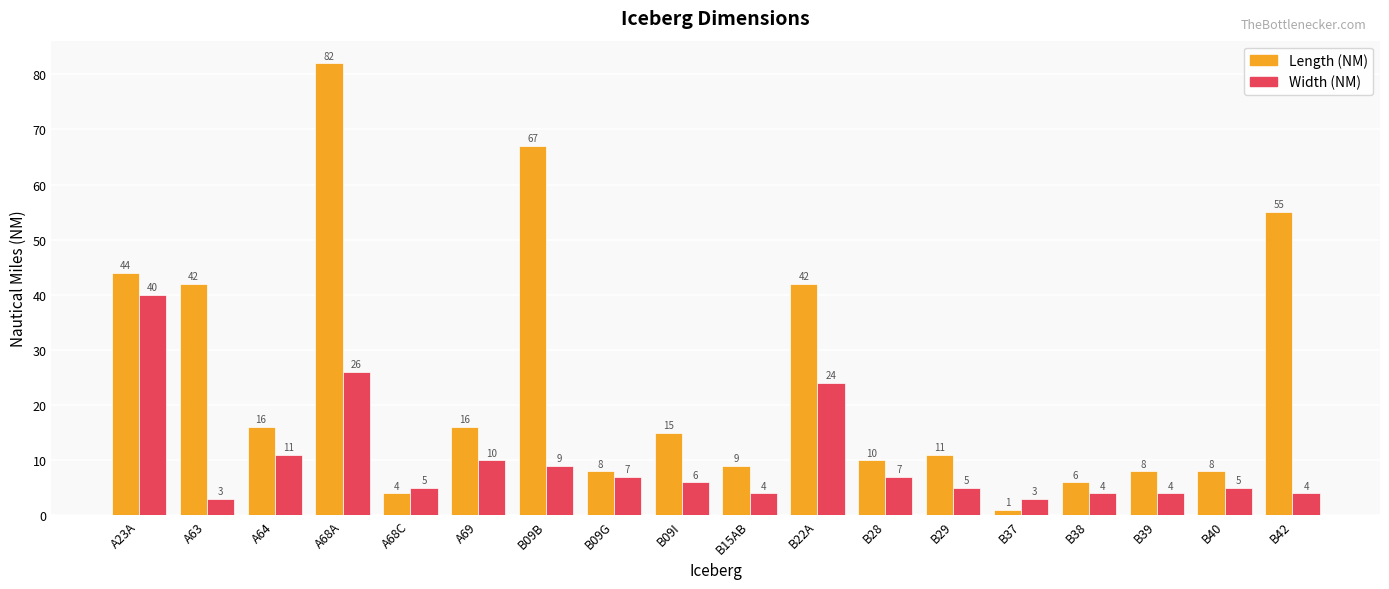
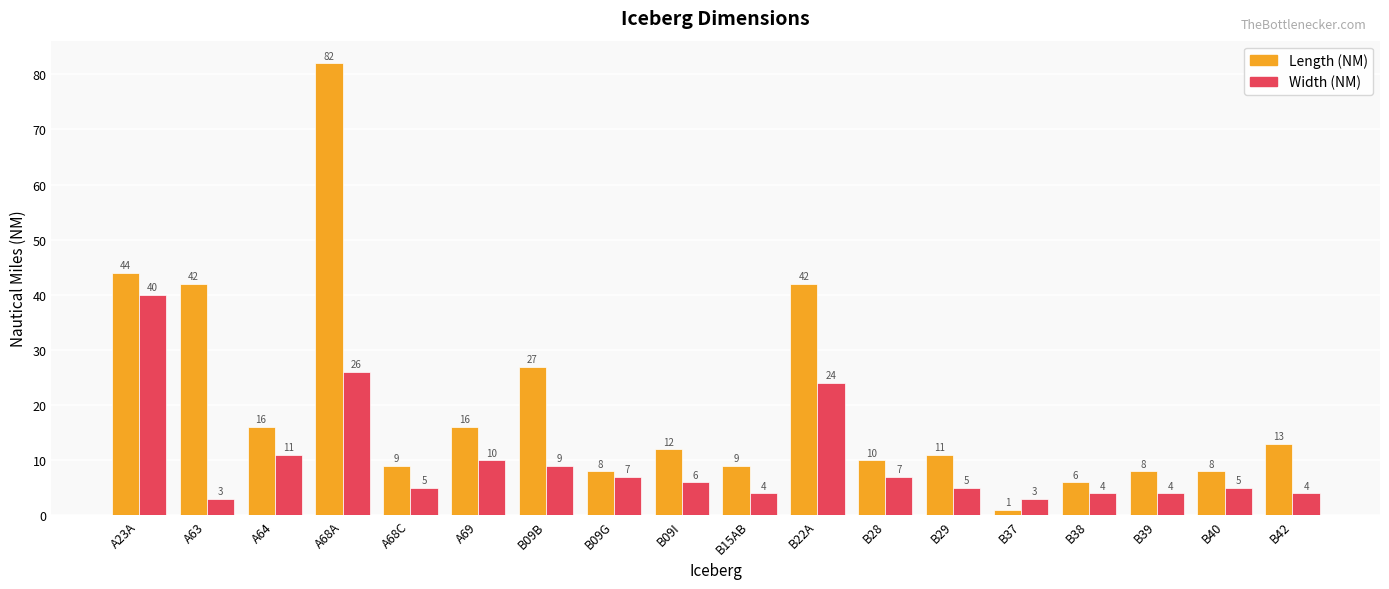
  {
    "Length (NM)": {
      "A23A": 44,
      "A63": 42,
      "A64": 16,
      "A68A": 82,
-     "A68C": 4,
+     "A68C": 9,
      "A69": 16,
-     "B09B": 67,
+     "B09B": 27,
      "B09G": 8,
-     "B09I": 15,
+     "B09I": 12,
      "B15AB": 9,
      "B22A": 42,
      "B28": 10,
      "B29": 11,
      "B37": 1,
      "B38": 6,
      "B39": 8,
      "B40": 8,
-     "B42": 55
+     "B42": 13
    },
    "Width (NM)": {
      "A23A": 40,
      "A63": 3,
      "A64": 11,
      "A68A": 26,
      "A68C": 5,
      "A69": 10,
      "B09B": 9,
      "B09G": 7,
      "B09I": 6,
      "B15AB": 4,
      "B22A": 24,
      "B28": 7,
      "B29": 5,
      "B37": 3,
      "B38": 4,
      "B39": 4,
      "B40": 5,
      "B42": 4
    }
  }
